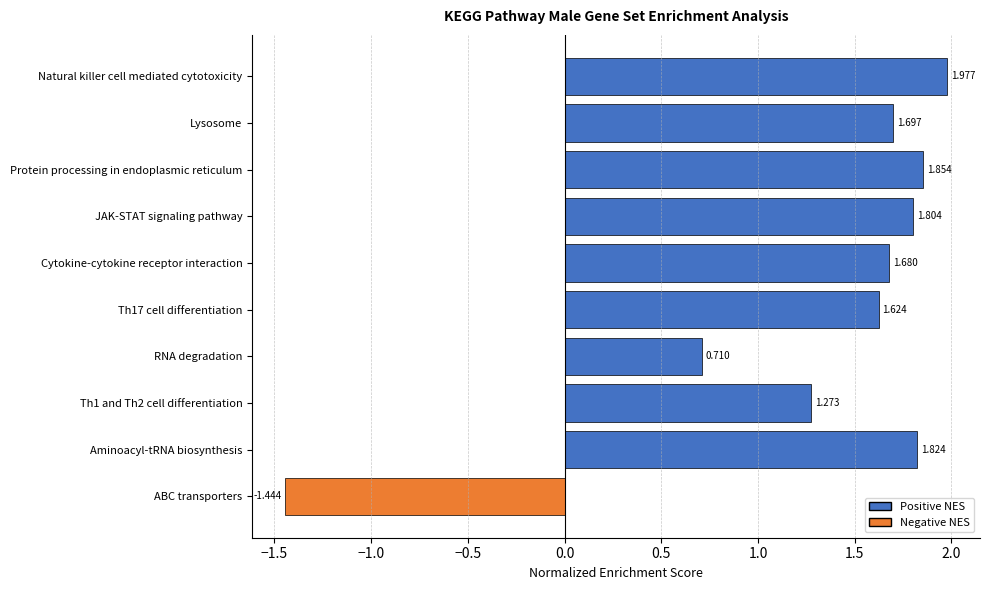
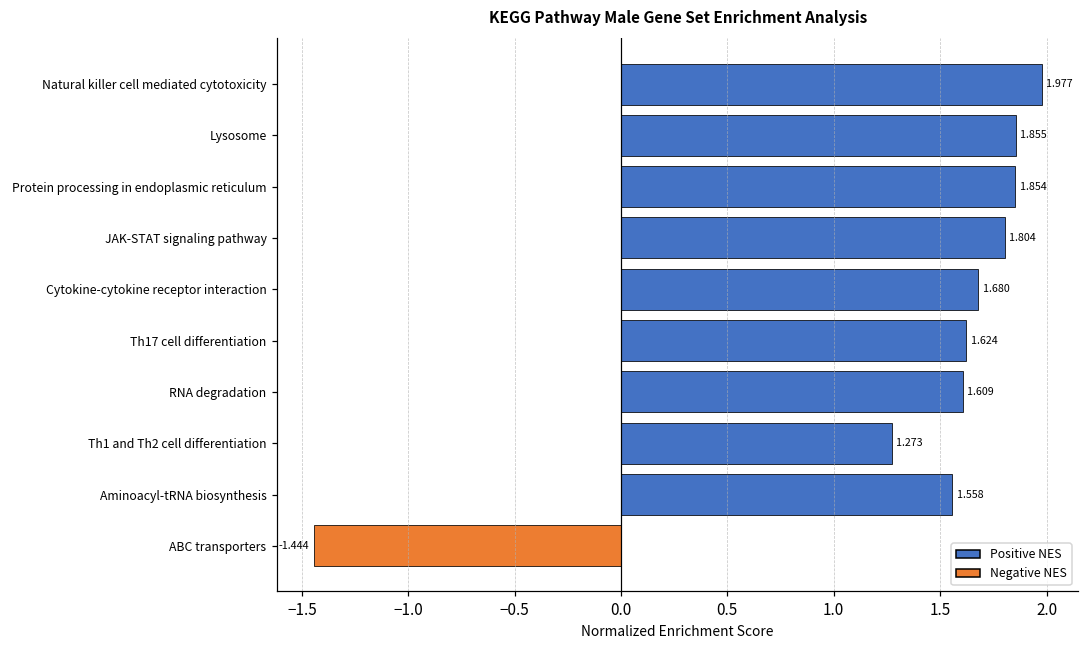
  {
    "Natural killer cell mediated cytotoxicity": 1.977,
-   "Lysosome": 1.697,
+   "Lysosome": 1.855,
    "Protein processing in endoplasmic reticulum": 1.854,
    "JAK-STAT signaling pathway": 1.804,
    "Cytokine-cytokine receptor interaction": 1.680,
    "Th17 cell differentiation": 1.624,
-   "RNA degradation": 0.710,
+   "RNA degradation": 1.609,
    "Th1 and Th2 cell differentiation": 1.273,
-   "Aminoacyl-tRNA biosynthesis": 1.824,
+   "Aminoacyl-tRNA biosynthesis": 1.558,
    "ABC transporters": -1.444
  }
